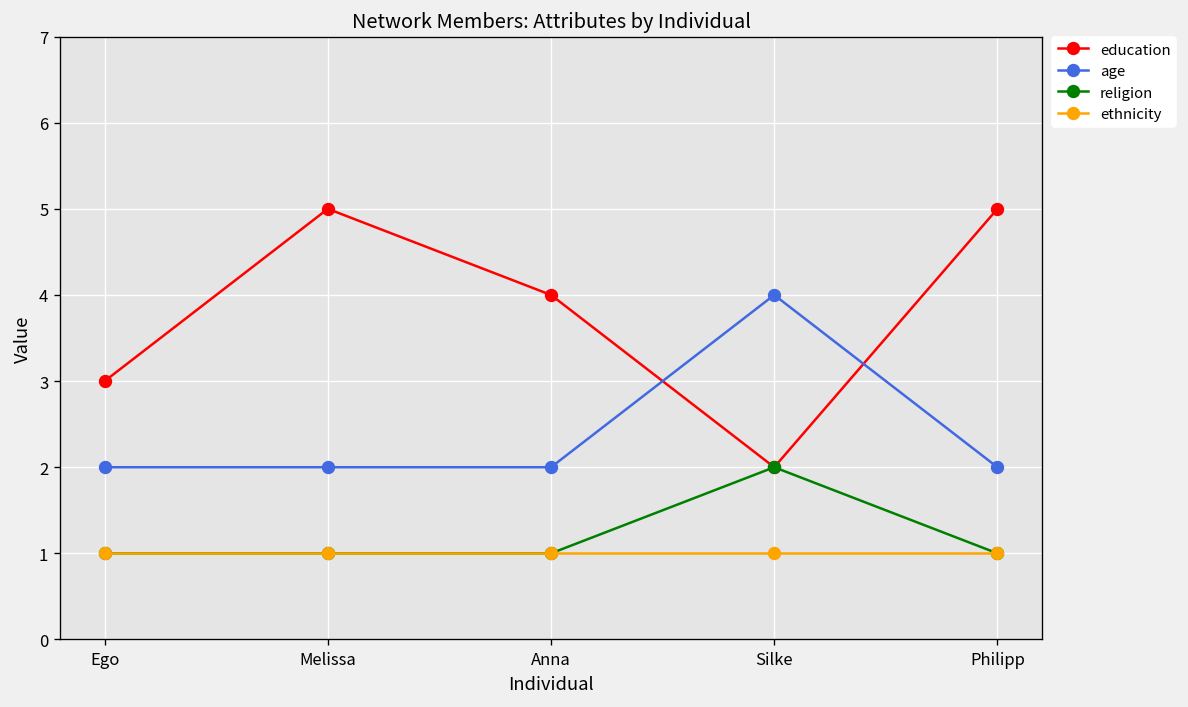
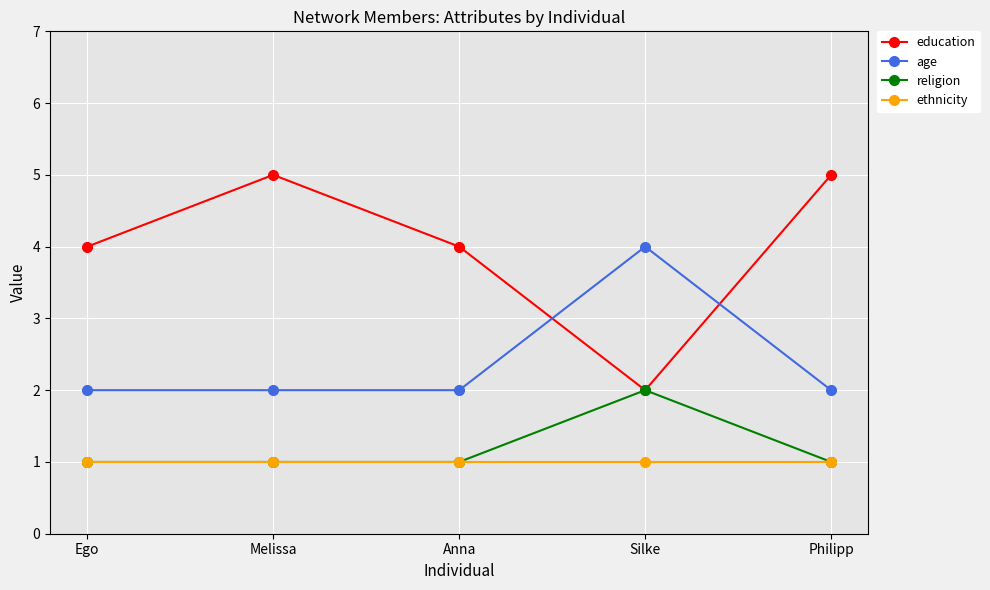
  {
    "education": {
-     "Ego": 3,
+     "Ego": 4,
      "Melissa": 5,
      "Anna": 4,
      "Philipp": 5
    },
    "age": {
      "Ego": 2,
      "Melissa": 2,
      "Anna": 2,
      "Silke": 4,
      "Philipp": 2
    },
    "ethnicity": {
      "Silke": 1
    }
  }
